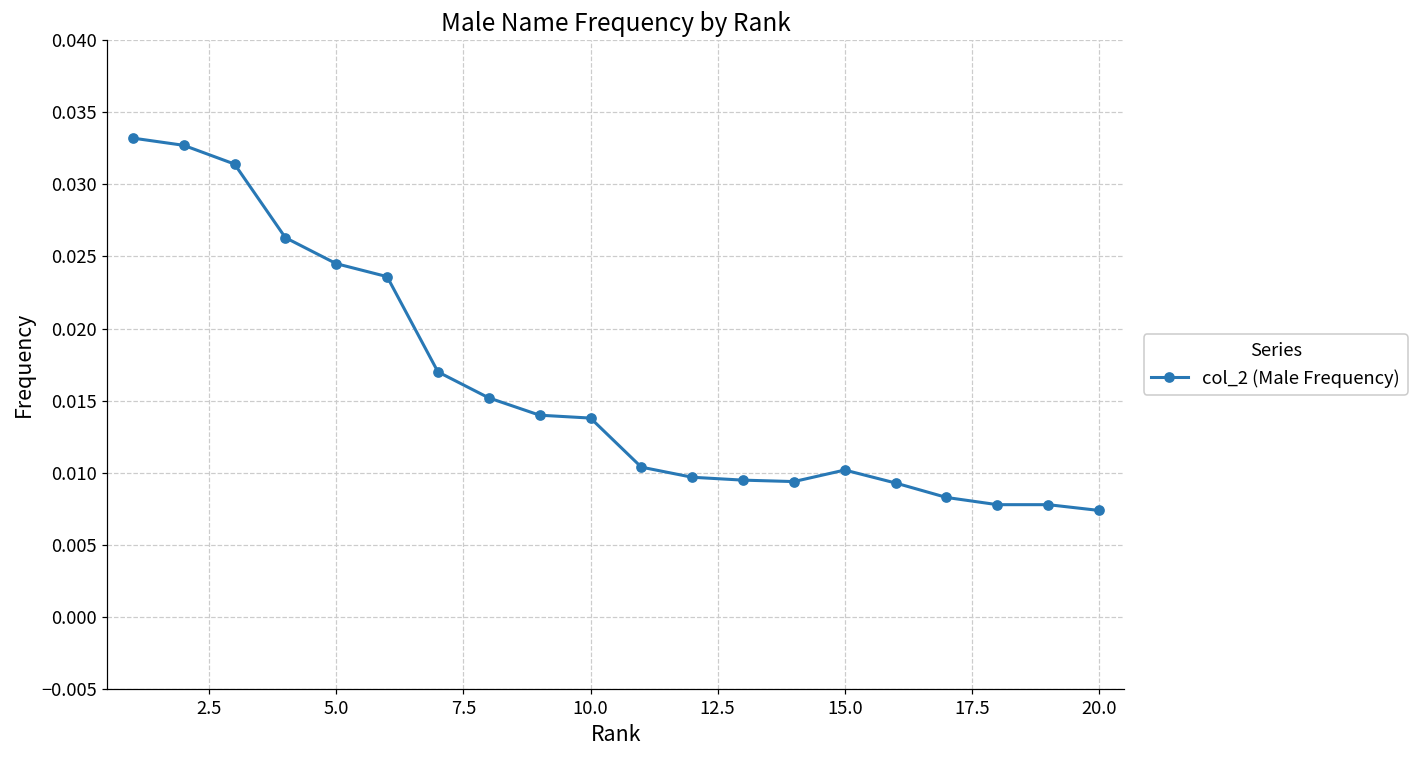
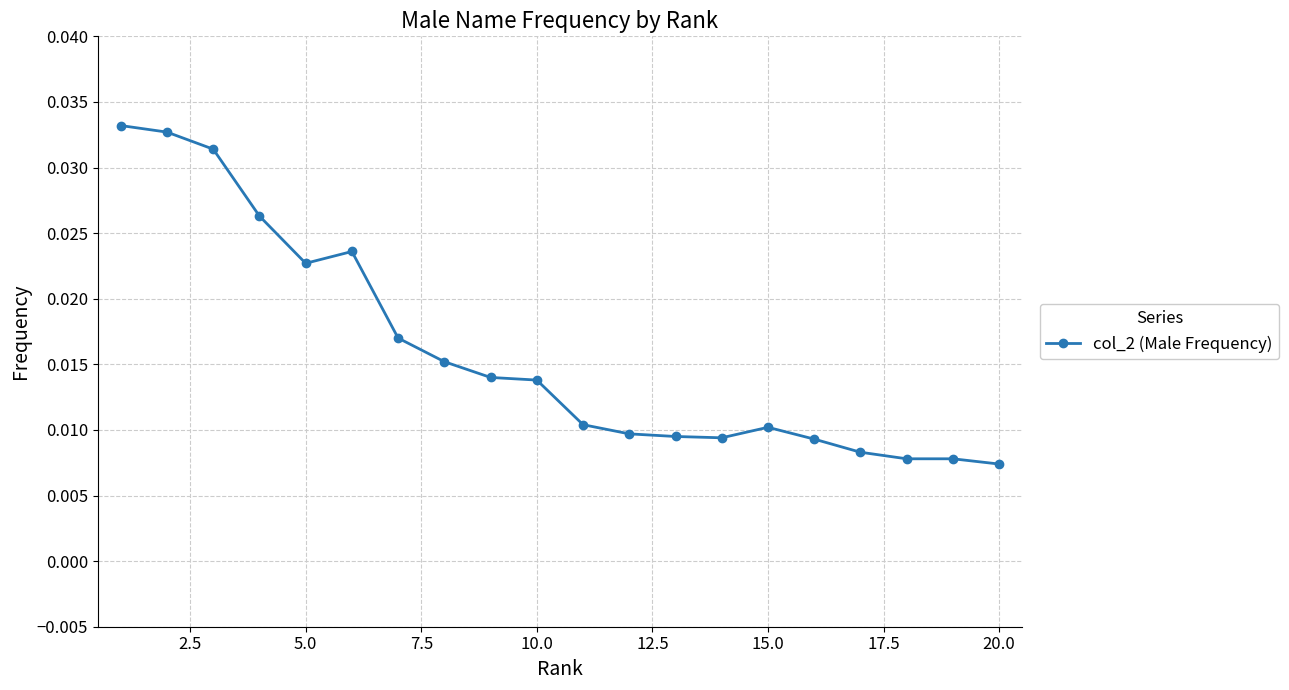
  {
-   "5.0": 0.0245,
+   "5.0": 0.0227,
    "10.0": 0.0138,
    "15.0": 0.0102,
    "20.0": 0.0074
  }
